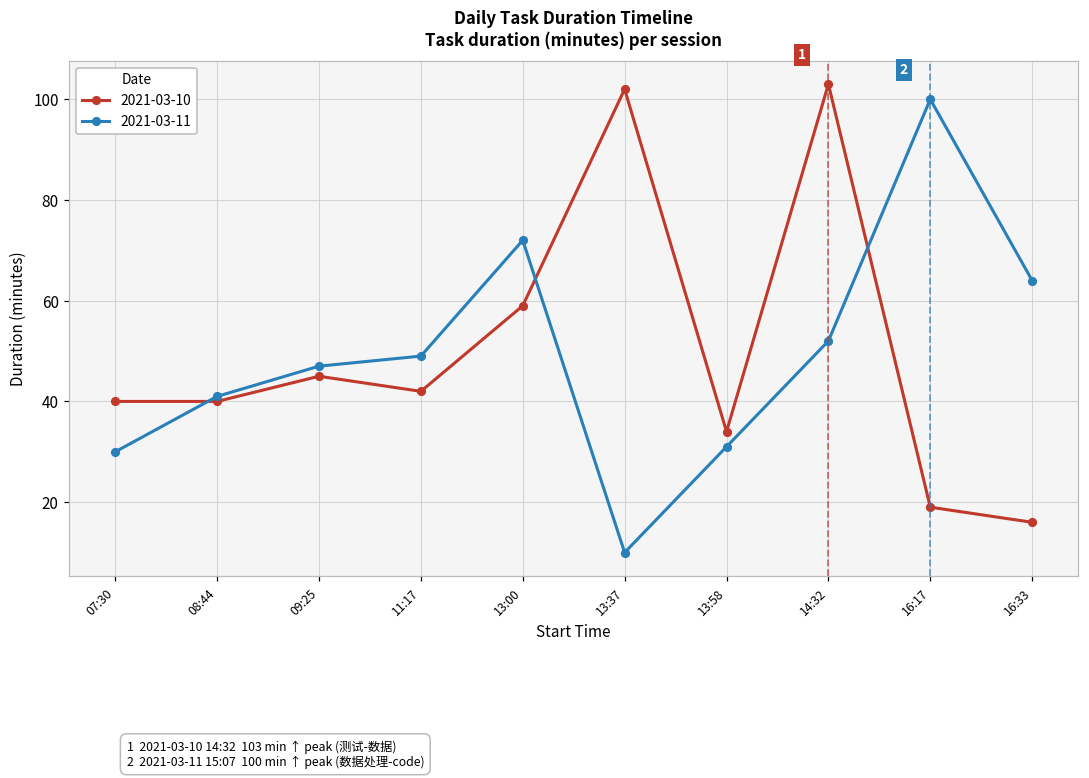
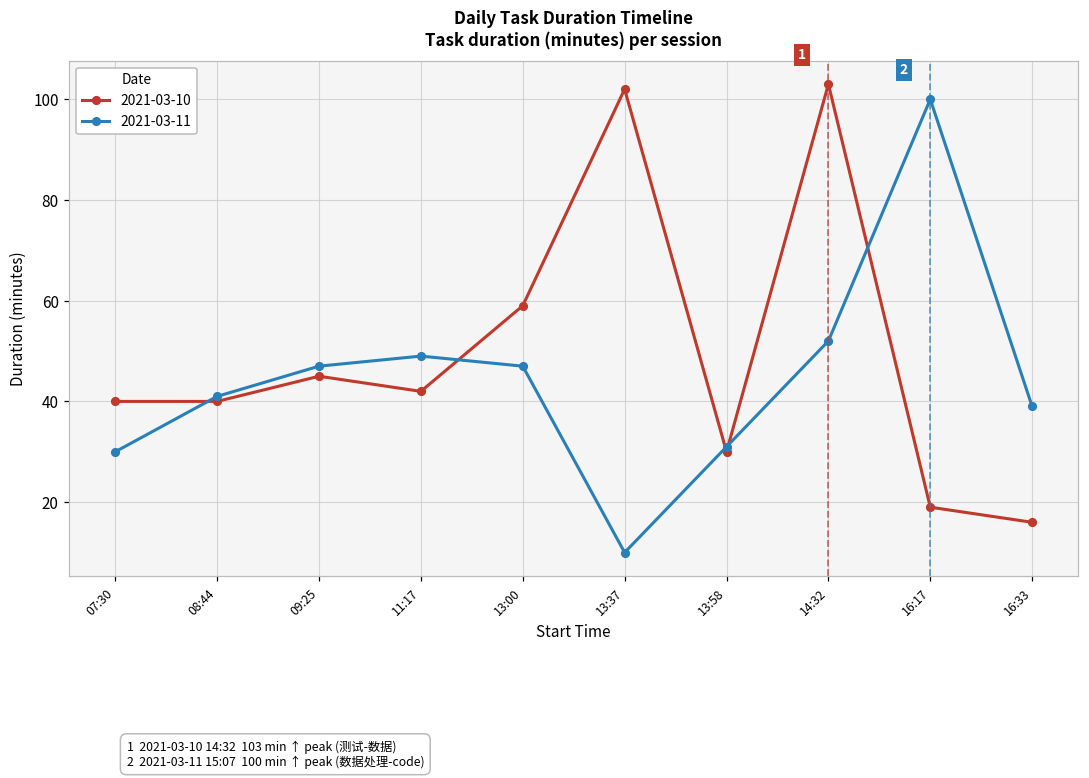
  {
    "2021-03-10": {
      "07:30": 40,
      "08:44": 40,
      "09:25": 45,
      "11:17": 42,
      "13:00": 59,
      "13:37": 102,
-     "13:58": 34,
+     "13:58": 30,
      "14:32": 103,
      "16:17": 19,
      "16:33": 16
    },
    "2021-03-11": {
      "07:30": 30,
      "08:44": 41,
      "09:25": 47,
      "11:17": 49,
-     "13:00": 72,
+     "13:00": 47,
      "13:37": 10,
      "13:58": 31,
      "14:32": 52,
      "16:17": 100,
-     "16:33": 64
+     "16:33": 39
    }
  }
